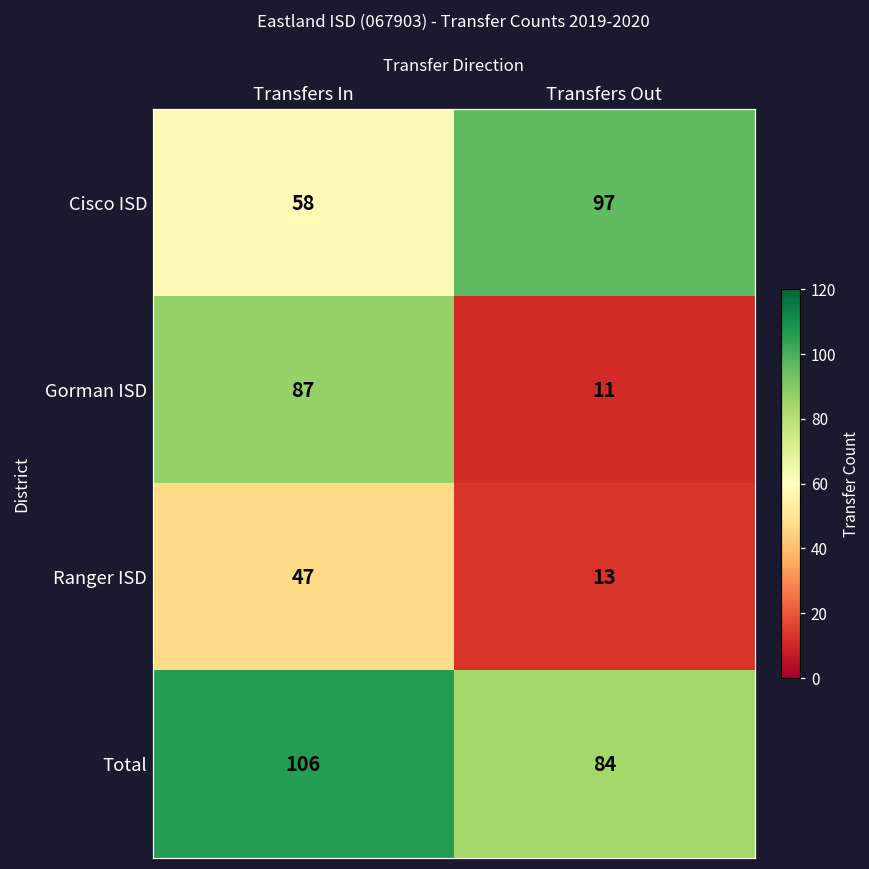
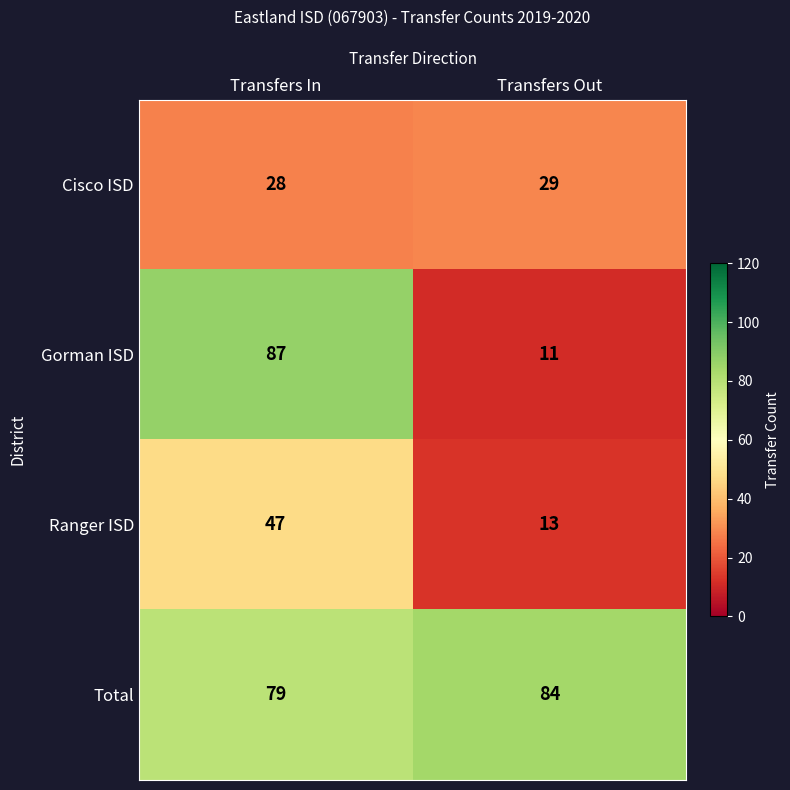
  {
    "Cisco ISD": {
-     "Transfers In": 58,
-     "Transfers Out": 97
+     "Transfers In": 28,
+     "Transfers Out": 29
    },
    "Gorman ISD": {
      "Transfers In": 87,
      "Transfers Out": 11
    },
    "Ranger ISD": {
      "Transfers In": 47,
      "Transfers Out": 13
    },
    "Total": {
-     "Transfers In": 106,
+     "Transfers In": 79,
      "Transfers Out": 84
    }
  }
